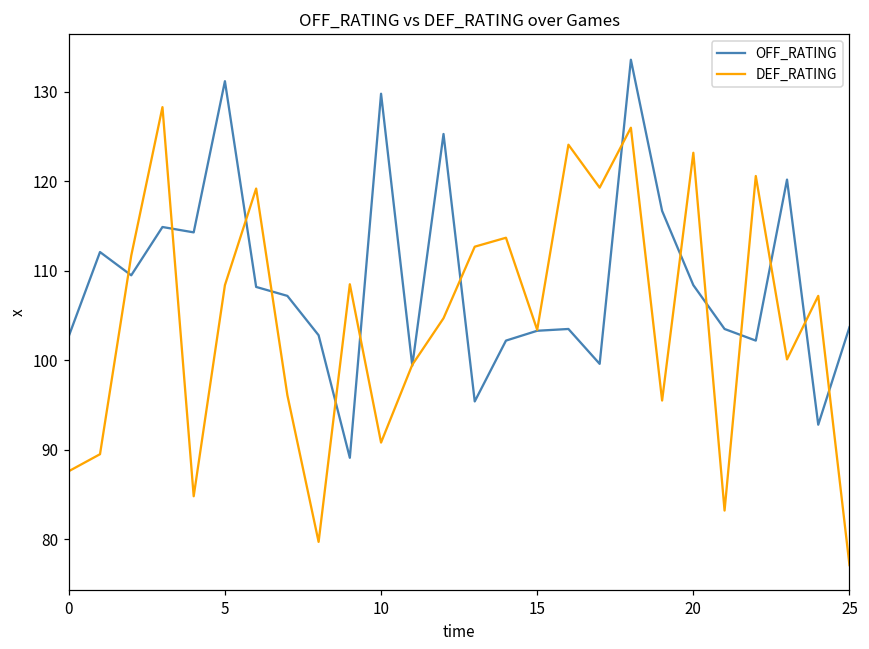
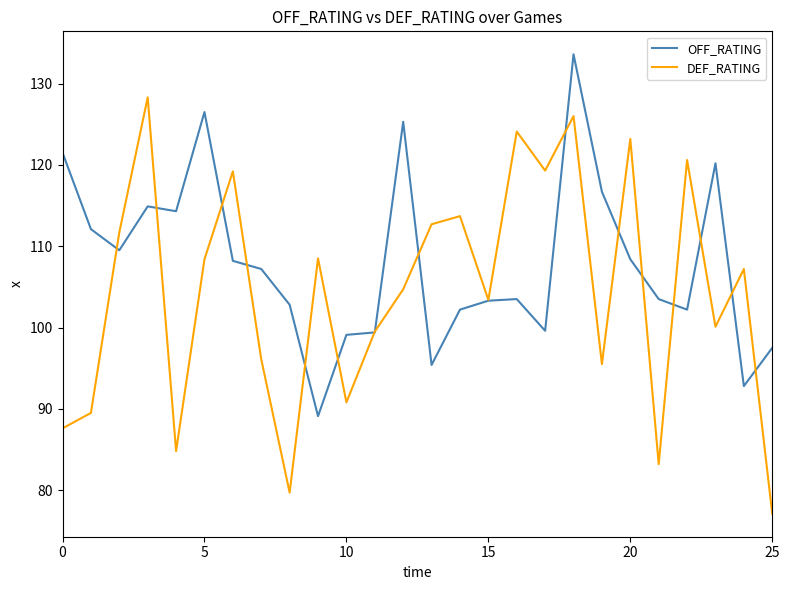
  {
    "OFF_RATING": {
-     "0": 103,
-     "5": 131,
-     "10": 130,
+     "0": 122,
+     "5": 127,
+     "10": 99,
      "20": 108,
-     "25": 104
+     "25": 98
    },
    "DEF_RATING": {
      "0": 88,
      "5": 108,
      "10": 91,
      "20": 123,
      "25": 77
    }
  }
